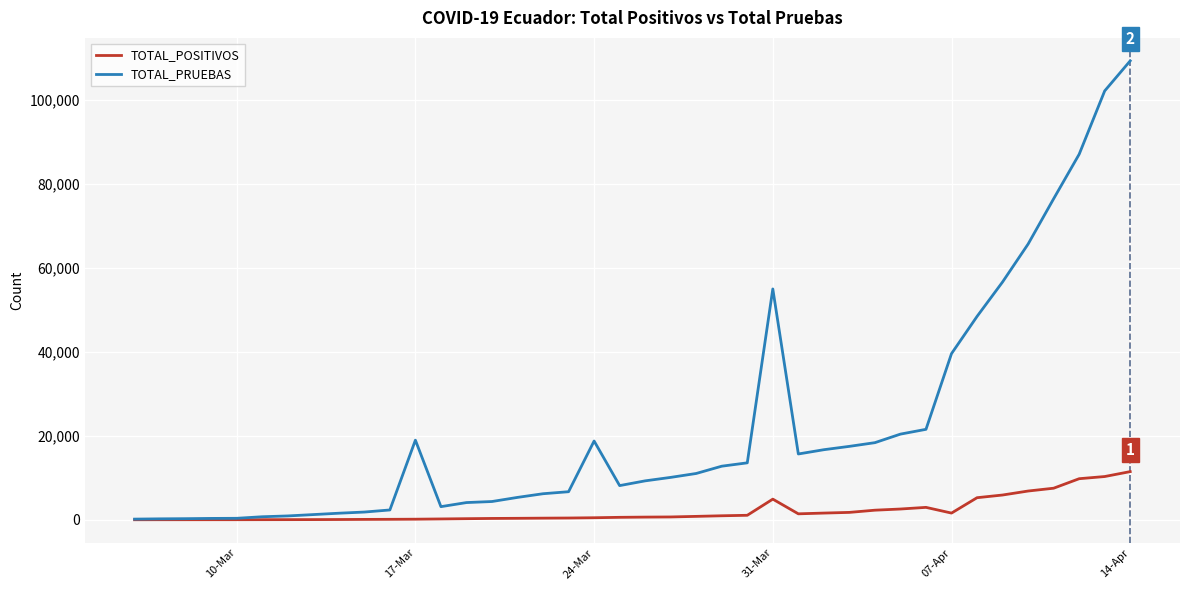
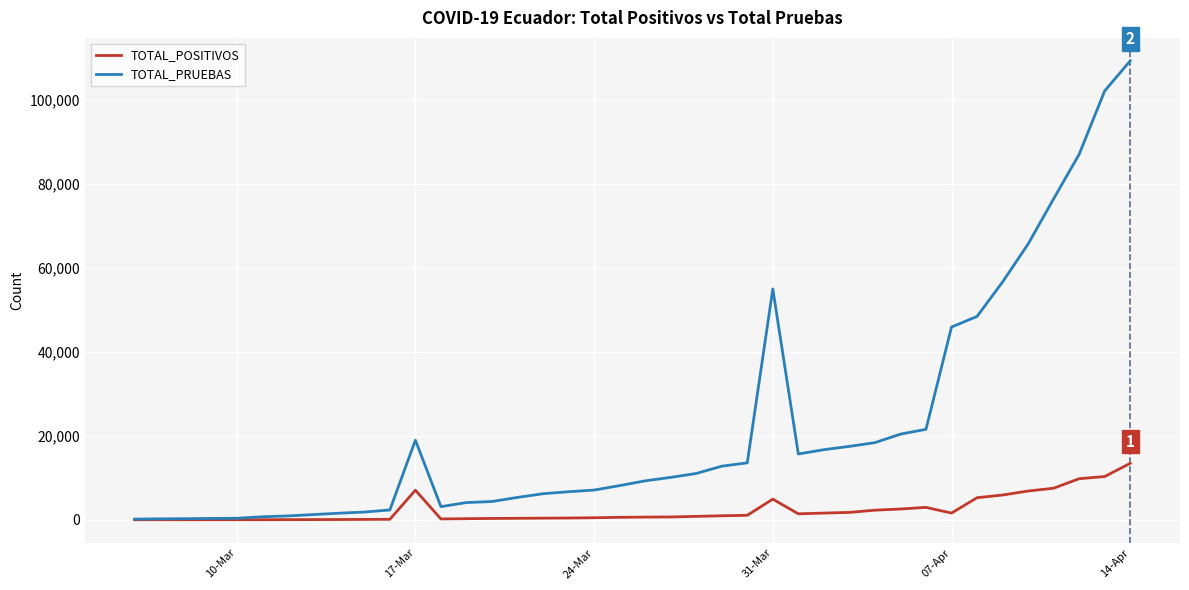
  {
    "TOTAL_POSITIVOS": {
-     "17-Mar": "0",
+     "17-Mar": "7,000",
      "24-Mar": "0",
      "31-Mar": "5,000",
      "07-Apr": "2,000",
-     "14-Apr": "11,000"
+     "14-Apr": "13,000"
    },
    "TOTAL_PRUEBAS": {
      "17-Mar": "19,000",
-     "24-Mar": "19,000",
+     "24-Mar": "7,000",
      "31-Mar": "55,000",
-     "07-Apr": "40,000"
+     "07-Apr": "46,000"
    }
  }
